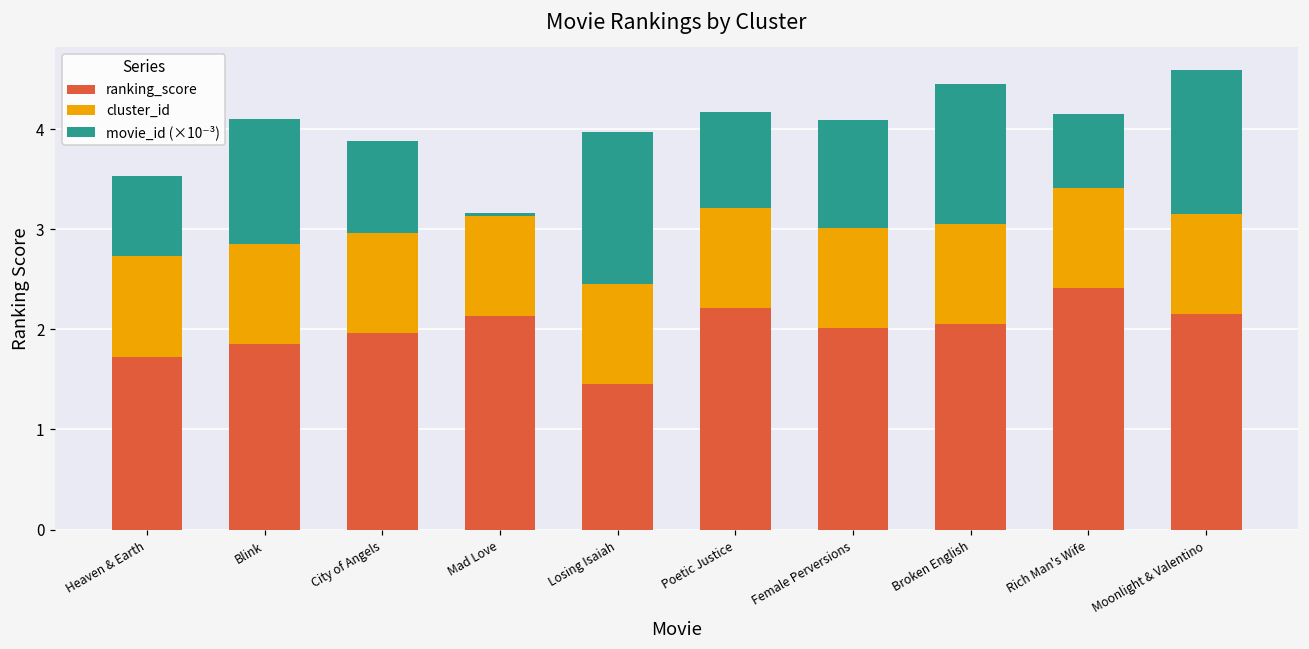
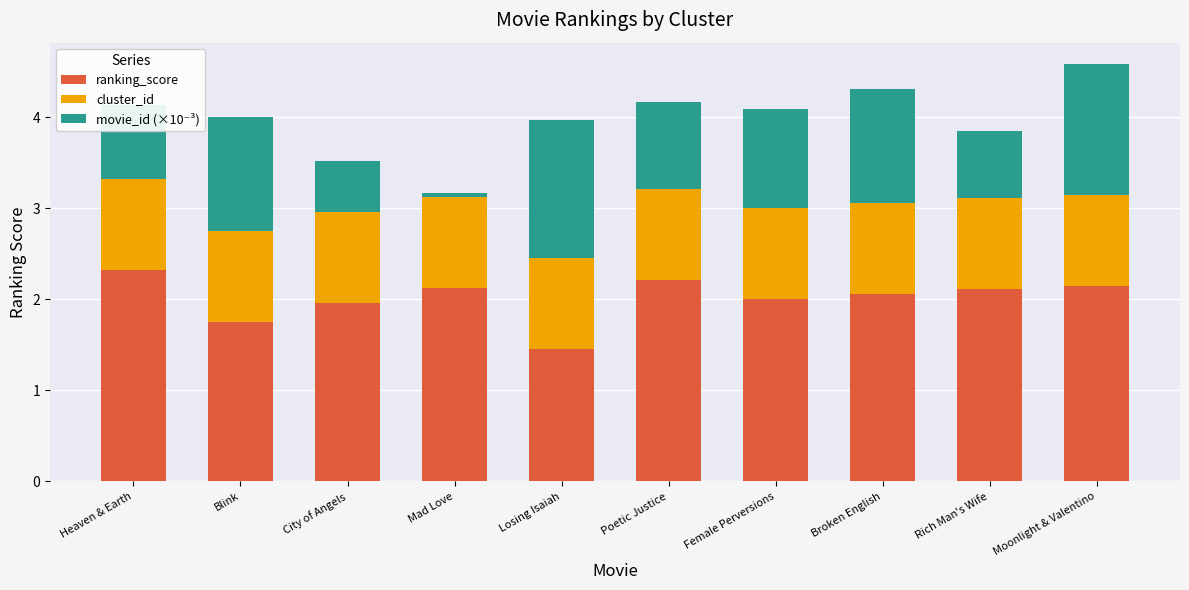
  {
    "ranking_score": {
-     "Heaven & Earth": 1.7,
-     "Blink": 1.9,
+     "Heaven & Earth": 2.3,
+     "Blink": 1.8,
      "City of Angels": 2.0,
      "Mad Love": 2.1,
      "Losing Isaiah": 1.5,
      "Poetic Justice": 2.2,
      "Female Perversions": 2.0,
      "Broken English": 2.1,
-     "Rich Man's Wife": 2.4,
+     "Rich Man's Wife": 2.1,
      "Moonlight & Valentino": 2.1
    },
    "cluster_id": {
      "Heaven & Earth": 1.0,
      "Blink": 1.0,
      "City of Angels": 1.0,
      "Mad Love": 1.0,
      "Losing Isaiah": 1.0,
      "Poetic Justice": 1.0,
      "Female Perversions": 1.0,
      "Broken English": 1.0,
      "Rich Man's Wife": 1.0,
      "Moonlight & Valentino": 1.0
    },
    "movie_id (×10⁻³)": {
      "Blink": 1.2,
-     "City of Angels": 0.9,
+     "City of Angels": 0.6,
      "Mad Love": 0.0,
      "Losing Isaiah": 1.5,
      "Poetic Justice": 1.0,
      "Female Perversions": 1.1,
-     "Broken English": 1.4,
+     "Broken English": 1.3,
      "Rich Man's Wife": 0.7,
      "Moonlight & Valentino": 1.4
    }
  }
